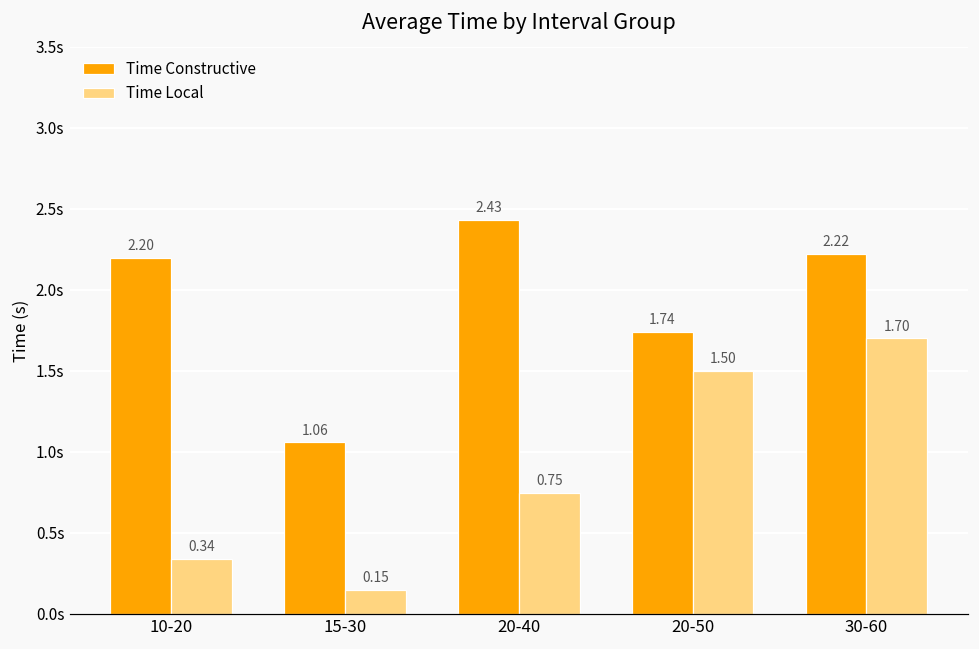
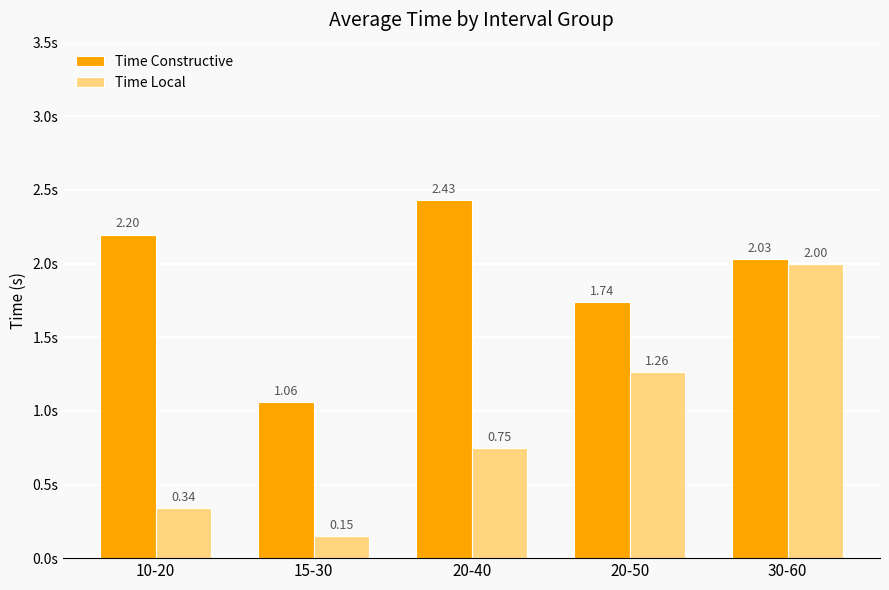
  {
    "Time Constructive": {
      "10-20": 2.20,
      "15-30": 1.06,
      "20-40": 2.43,
      "20-50": 1.74,
-     "30-60": 2.22
+     "30-60": 2.03
    },
    "Time Local": {
      "10-20": 0.34,
      "15-30": 0.15,
      "20-40": 0.75,
-     "20-50": 1.50,
-     "30-60": 1.70
+     "20-50": 1.26,
+     "30-60": 2.00
    }
  }
